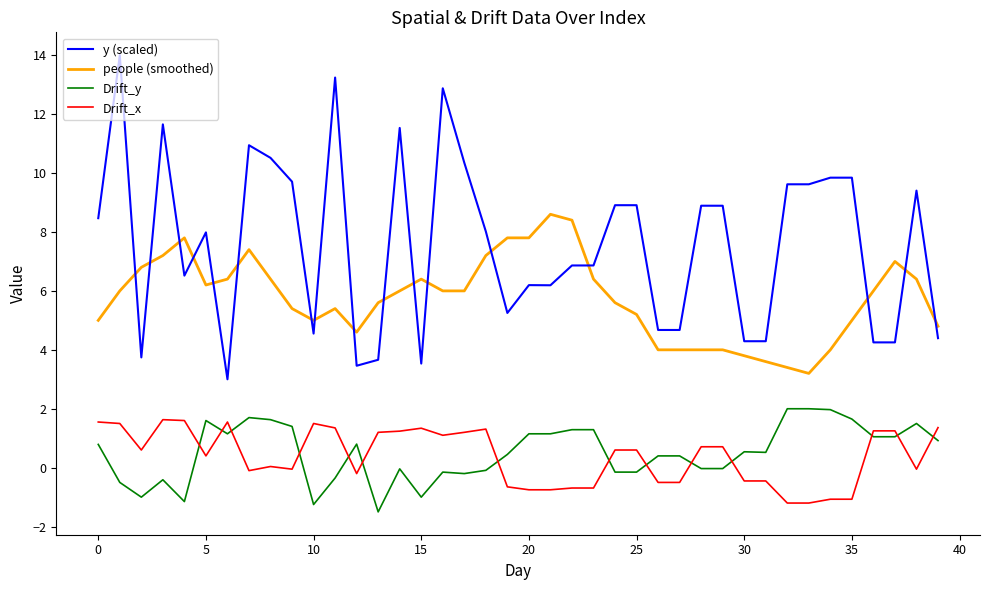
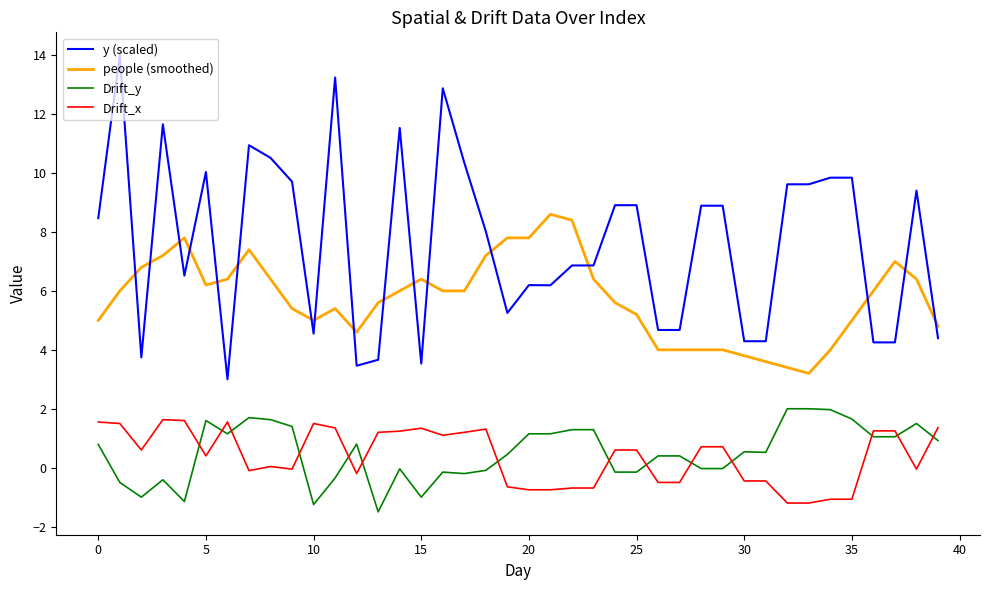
  {
    "y (scaled)": {
      "0": 8.5,
-     "5": 8.0,
+     "5": 10.0,
      "10": 4.6,
      "15": 3.5,
      "20": 6.2,
      "25": 8.9,
      "30": 4.3,
      "35": 9.8
    },
    "people (smoothed)": {
      "0": 5.0,
      "5": 6.2,
      "10": 5.0,
      "15": 6.4,
      "20": 7.8,
      "25": 5.2,
      "30": 3.8,
      "35": 5.0
    },
    "Drift_y": {
      "0": 0.8,
      "5": 1.6,
      "10": -1.3,
      "15": -1.0,
      "20": 1.2,
      "25": -0.2,
      "30": 0.5,
      "35": 1.7
    },
    "Drift_x": {
      "0": 1.6,
      "5": 0.4,
      "10": 1.5,
      "15": 1.3,
      "20": -0.8,
      "25": 0.6,
      "30": -0.5,
      "35": -1.1
    }
  }
